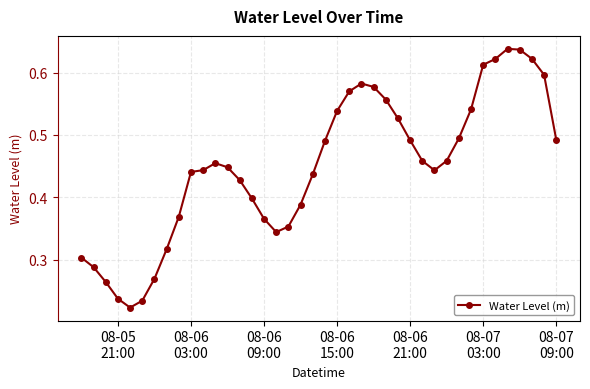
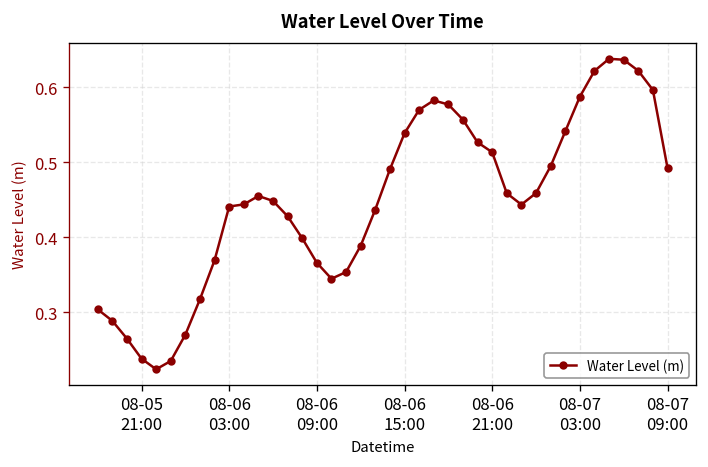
  {
    "08-05 21:00": 0.24,
    "08-06 03:00": 0.44,
    "08-06 09:00": 0.37,
    "08-06 15:00": 0.54,
-   "08-06 21:00": 0.49,
-   "08-07 03:00": 0.61,
+   "08-06 21:00": 0.51,
+   "08-07 03:00": 0.59,
    "08-07 09:00": 0.49
  }
